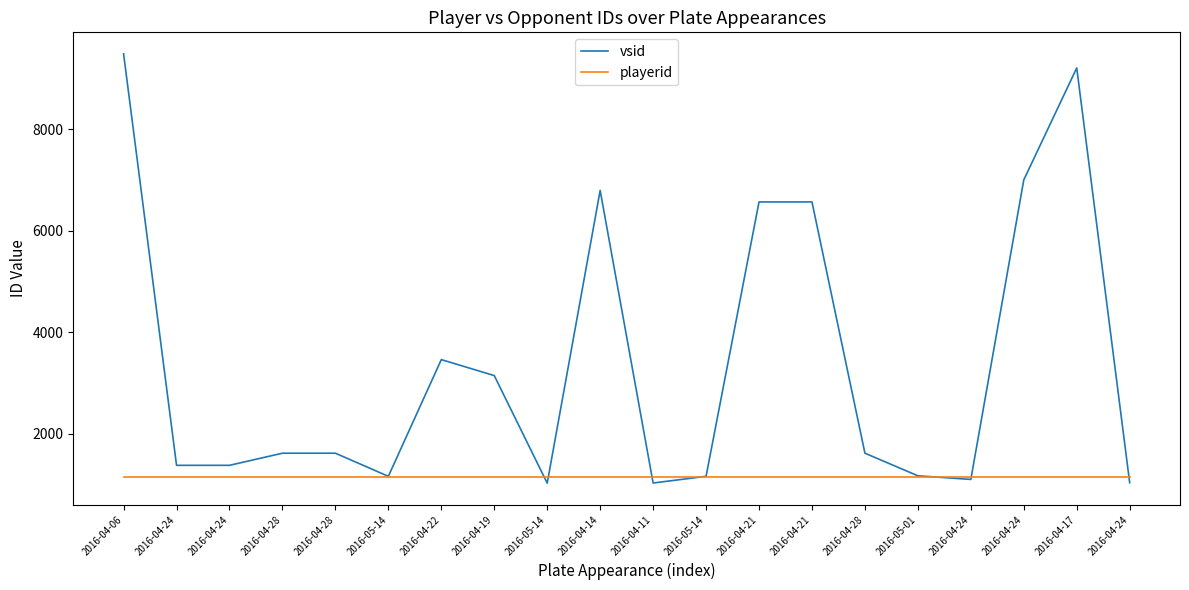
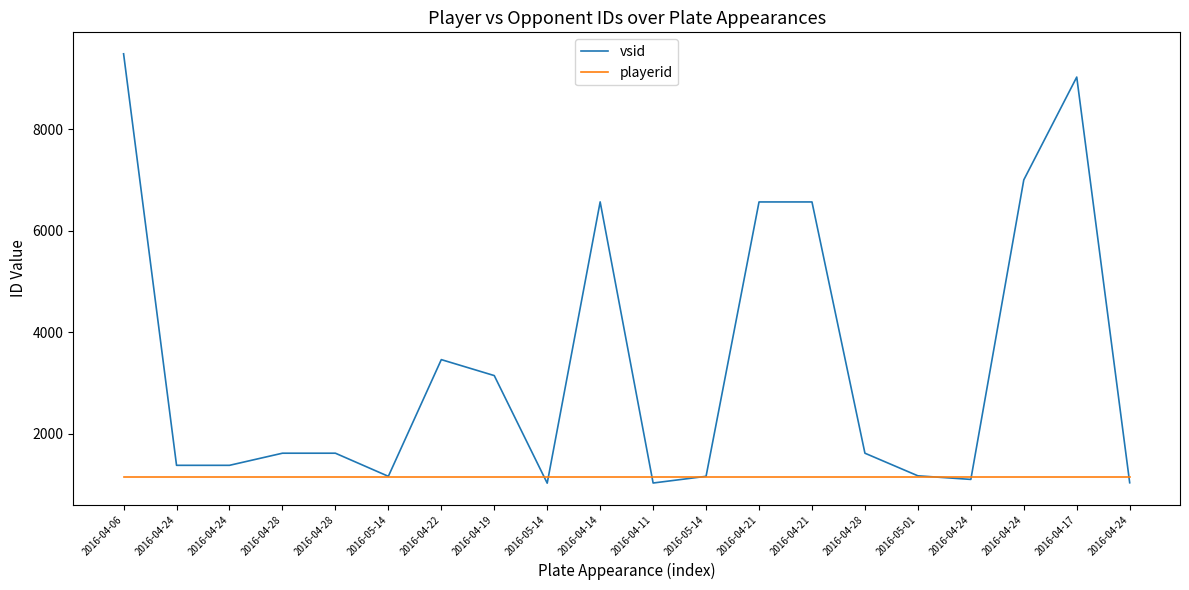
  {
    "vsid": {
      "2016-04-06": 9500,
      "2016-04-22": 3500,
      "2016-04-19": 3100,
-     "2016-04-14": 6800,
+     "2016-04-14": 6600,
      "2016-04-11": 1000,
-     "2016-04-17": 9200
+     "2016-04-17": 9000
    },
    "playerid": {
      "2016-04-06": 1100,
      "2016-04-22": 1100,
      "2016-04-19": 1100,
      "2016-04-14": 1100,
      "2016-04-11": 1100,
      "2016-04-17": 1100
    }
  }
